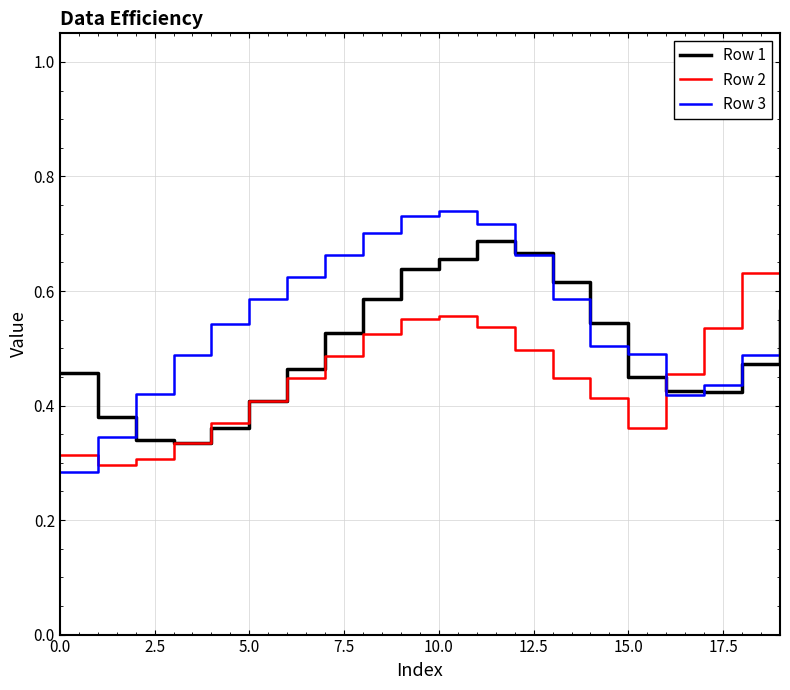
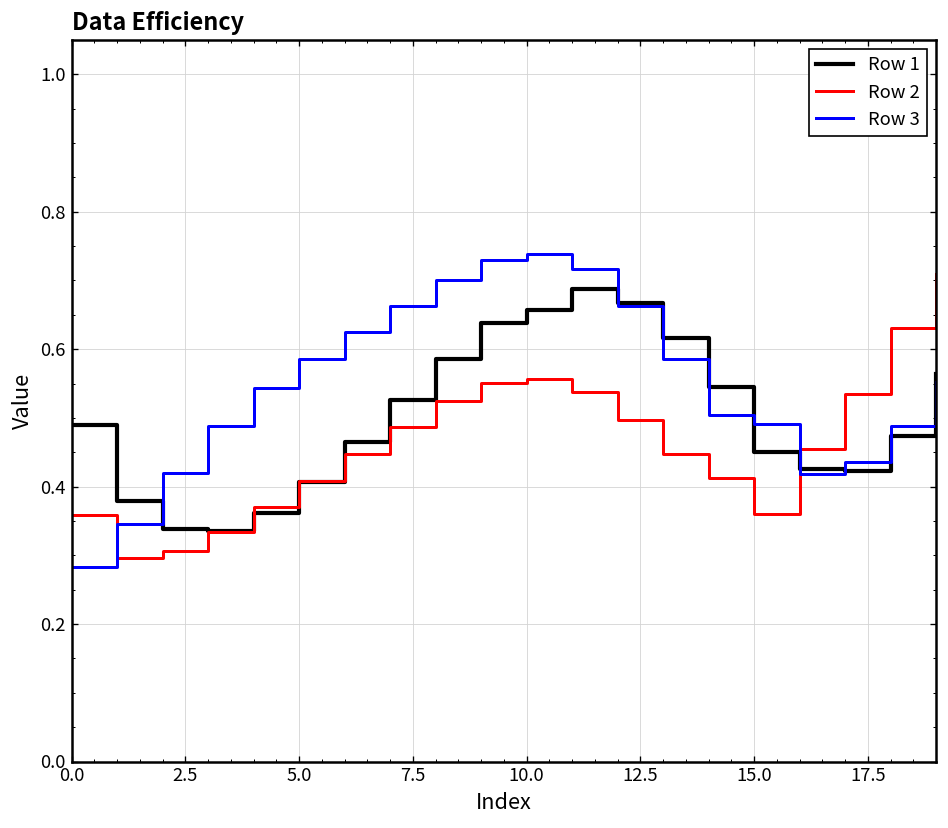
  {
    "Row 1": {
-     "0.0": 0.46,
+     "0.0": 0.49,
      "10.0": 0.66,
      "15.0": 0.45
    },
    "Row 2": {
-     "0.0": 0.31,
+     "0.0": 0.36,
      "10.0": 0.56,
      "15.0": 0.36
    },
    "Row 3": {
      "0.0": 0.28,
      "5.0": 0.59,
      "10.0": 0.74,
      "15.0": 0.49
    }
  }
